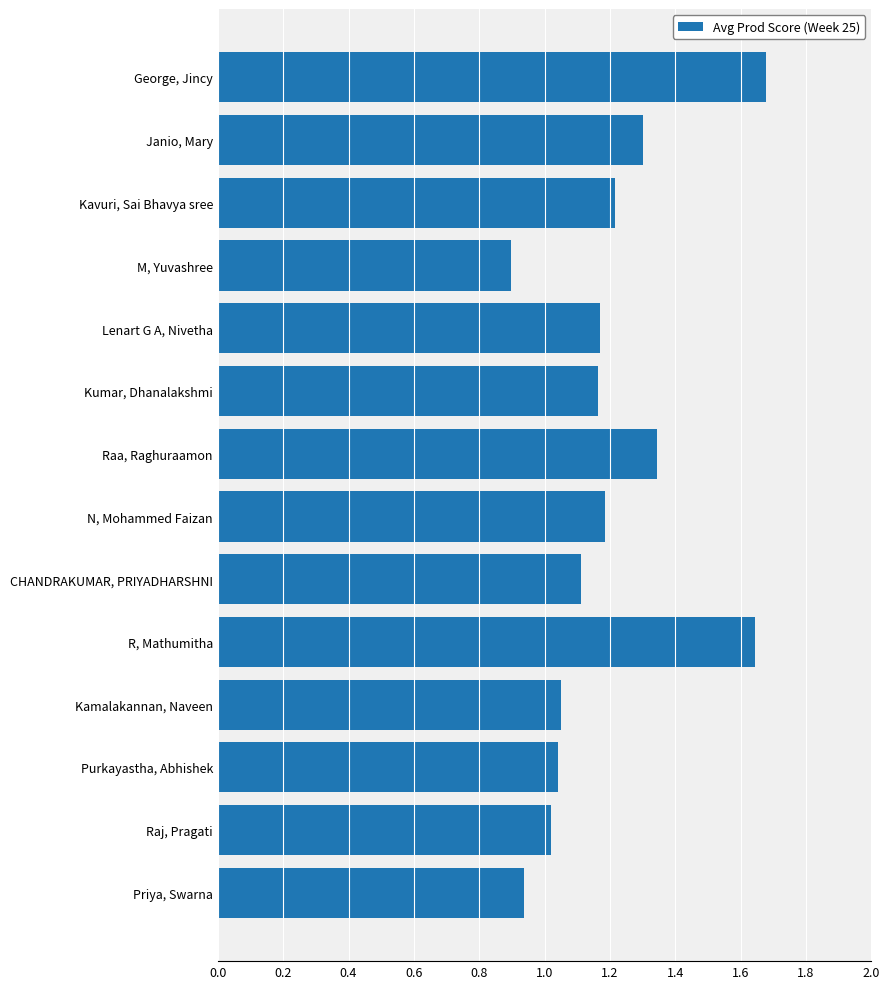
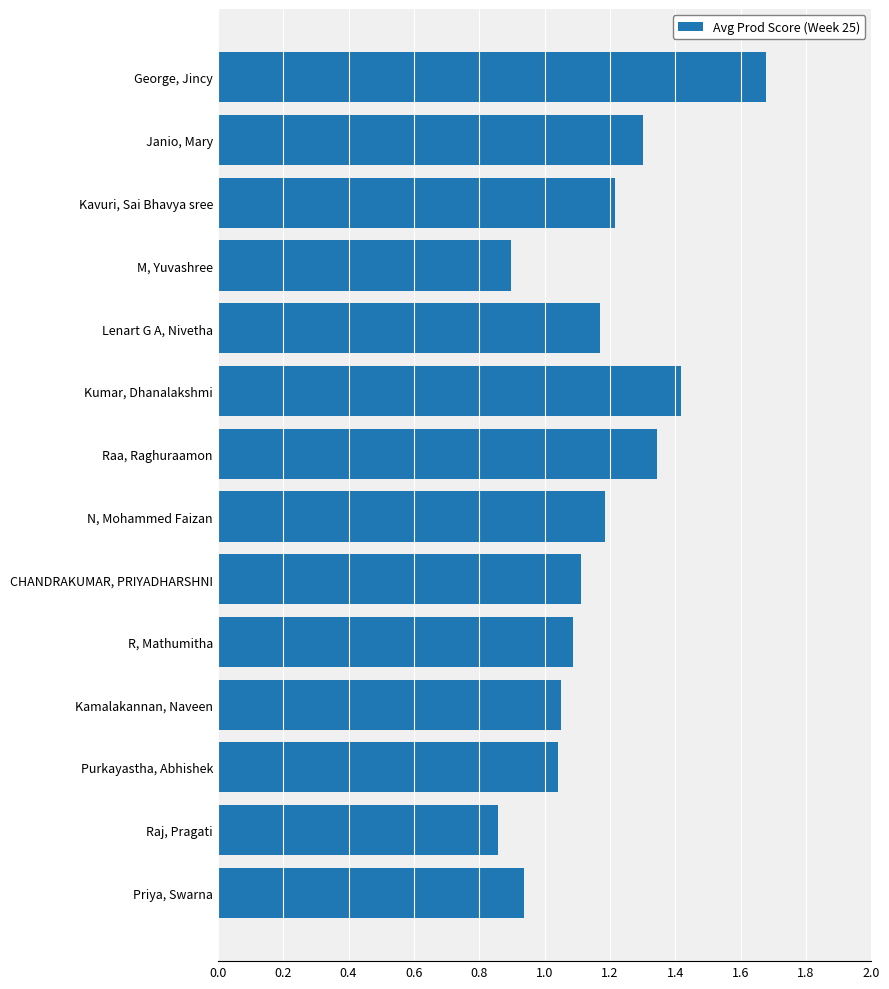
  {
    "George, Jincy": 1.68,
    "Janio, Mary": 1.30,
    "Kavuri, Sai Bhavya sree": 1.22,
    "M, Yuvashree": 0.90,
    "Lenart G A, Nivetha": 1.17,
-   "Kumar, Dhanalakshmi": 1.16,
+   "Kumar, Dhanalakshmi": 1.42,
    "Raa, Raghuraamon": 1.34,
    "N, Mohammed Faizan": 1.19,
    "CHANDRAKUMAR, PRIYADHARSHNI": 1.11,
-   "R, Mathumitha": 1.64,
+   "R, Mathumitha": 1.09,
    "Kamalakannan, Naveen": 1.05,
    "Purkayastha, Abhishek": 1.04,
-   "Raj, Pragati": 1.02,
+   "Raj, Pragati": 0.86,
    "Priya, Swarna": 0.94
  }
